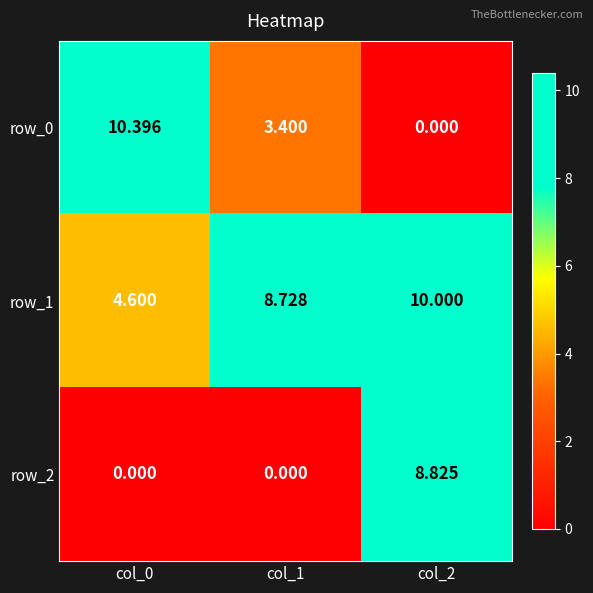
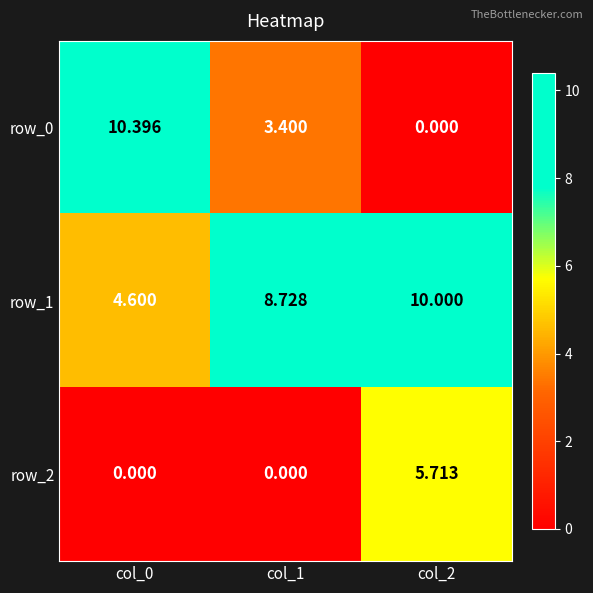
  {
    "row_0": {
      "col_0": 10.396,
      "col_1": 3.400,
      "col_2": 0.000
    },
    "row_1": {
      "col_0": 4.600,
      "col_1": 8.728,
      "col_2": 10.000
    },
    "row_2": {
      "col_0": 0.000,
      "col_1": 0.000,
-     "col_2": 8.825
+     "col_2": 5.713
    }
  }
